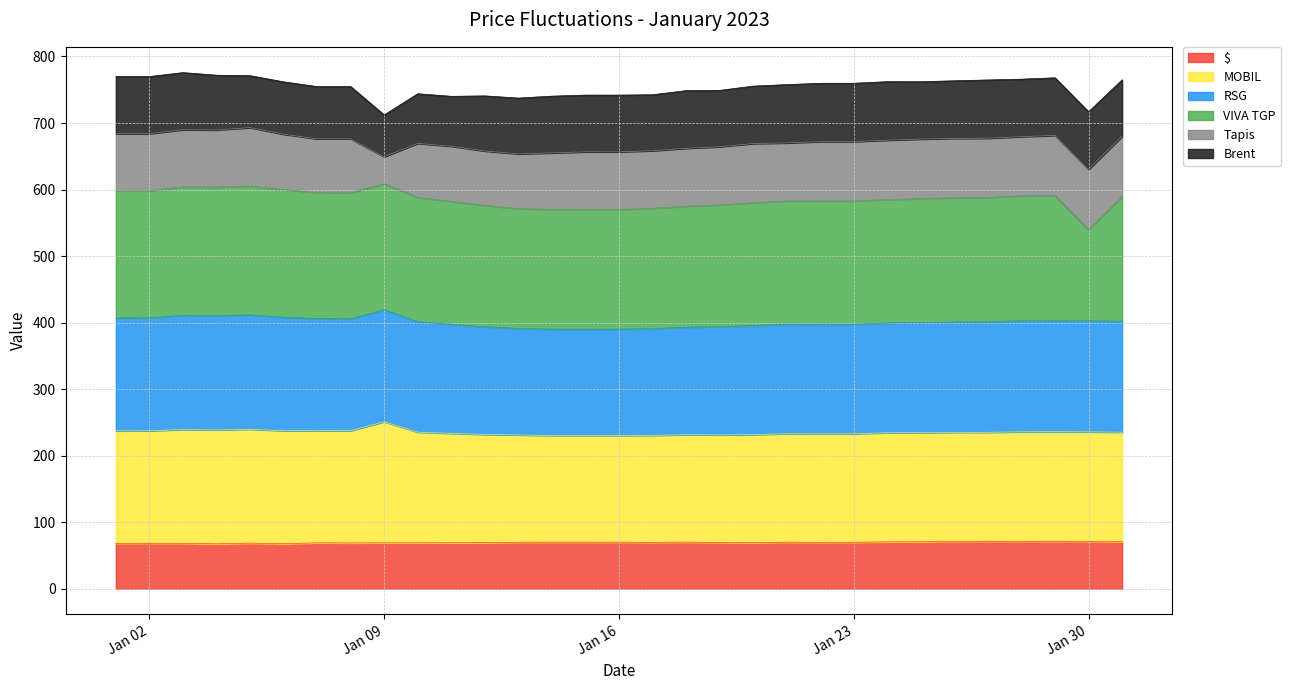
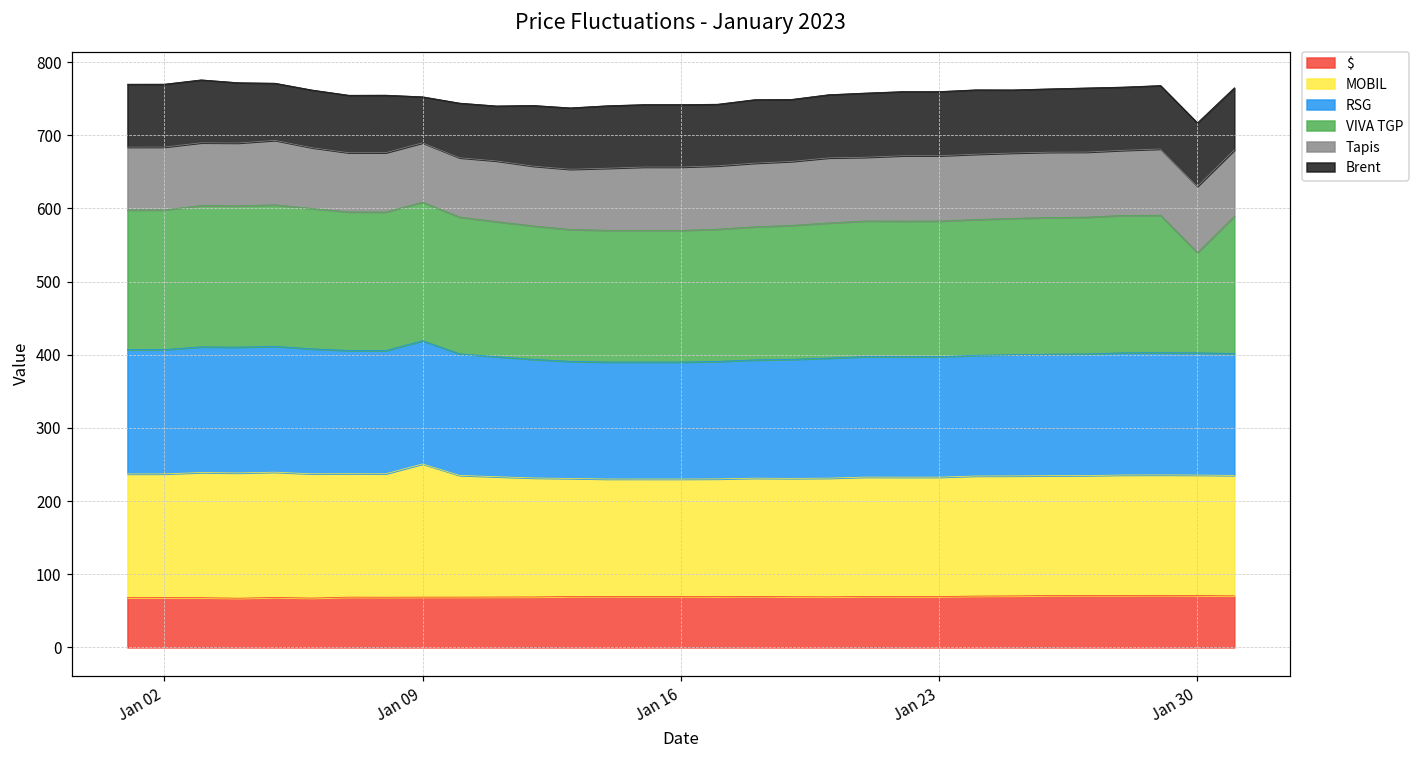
  {
    "$": {
      "Jan 02": 70,
      "Jan 09": 70,
      "Jan 16": 70,
      "Jan 23": 70,
      "Jan 30": 70
    },
    "MOBIL": {
      "Jan 02": 170,
      "Jan 09": 180,
      "Jan 16": 160,
      "Jan 23": 160,
      "Jan 30": 160
    },
    "RSG": {
      "Jan 02": 170,
      "Jan 09": 170,
      "Jan 16": 160,
      "Jan 23": 160,
      "Jan 30": 170
    },
    "VIVA TGP": {
      "Jan 02": 190,
      "Jan 09": 190,
      "Jan 16": 180,
      "Jan 23": 190,
      "Jan 30": 140
    },
    "Tapis": {
      "Jan 02": 90,
-     "Jan 09": 40,
+     "Jan 09": 80,
      "Jan 16": 90,
      "Jan 23": 90,
      "Jan 30": 90
    },
    "Brent": {
      "Jan 02": 90,
      "Jan 09": 60,
      "Jan 16": 90,
      "Jan 23": 90,
      "Jan 30": 90
    }
  }
